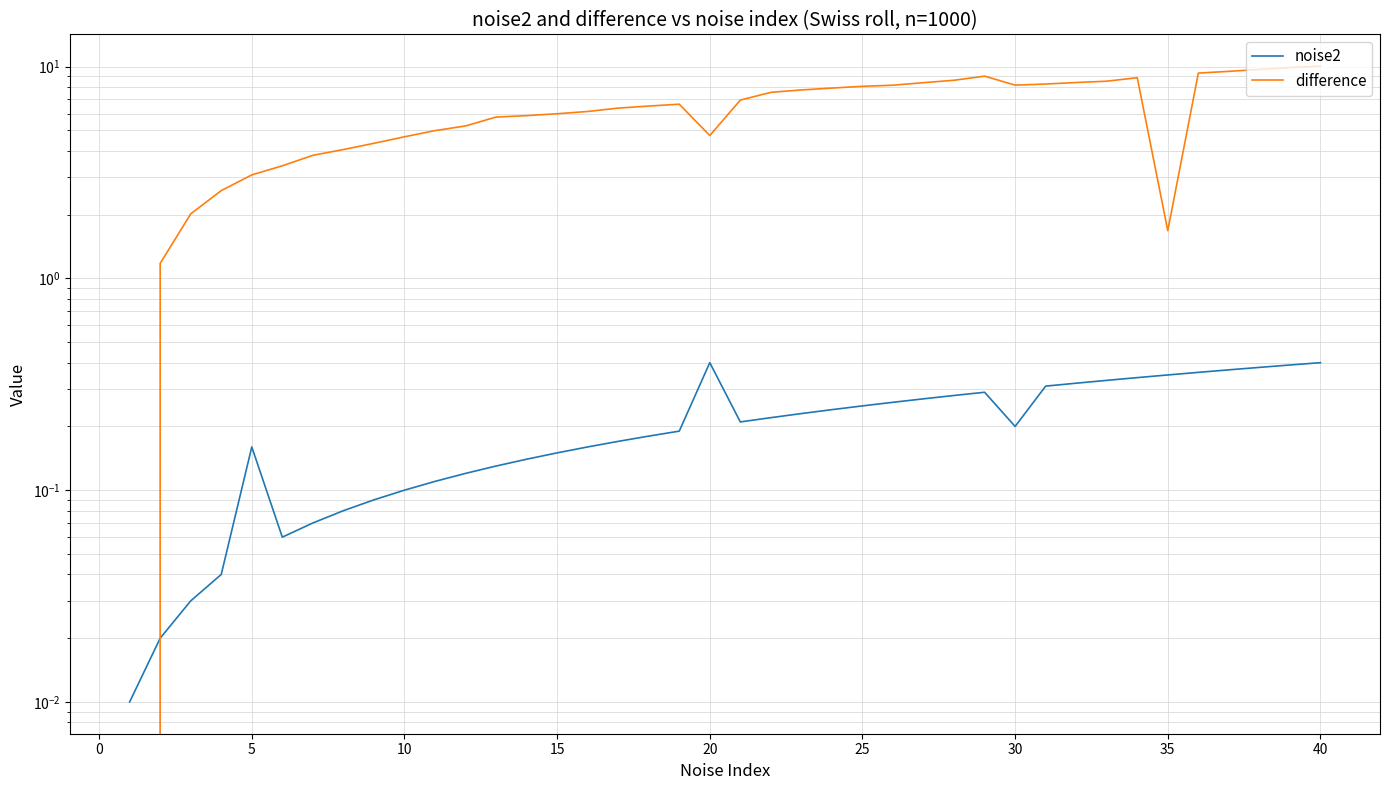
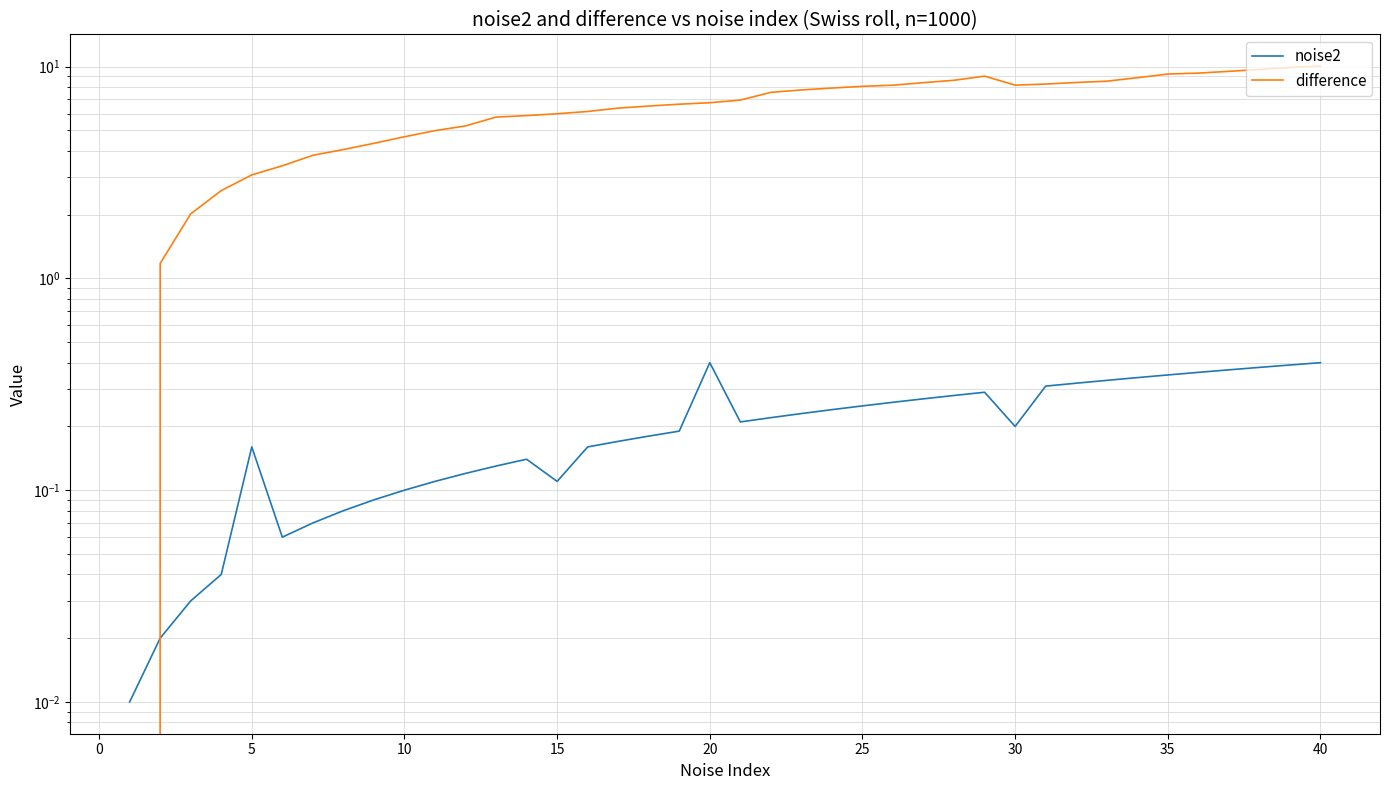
  {
    "noise2": {
      "5": 0.16,
      "10": 0.10,
-     "15": 0.15,
+     "15": 0.11,
      "20": 0.40,
      "25": 0.25,
      "30": 0.20,
      "35": 0.35,
      "40": 0.40
    },
    "difference": {
      "5": 3.1,
      "10": 4.7,
      "15": 6.0,
-     "20": 4.7,
+     "20": 6.8,
      "25": 8.1,
      "30": 8.2,
-     "35": 1.7
+     "35": 9
    }
  }
